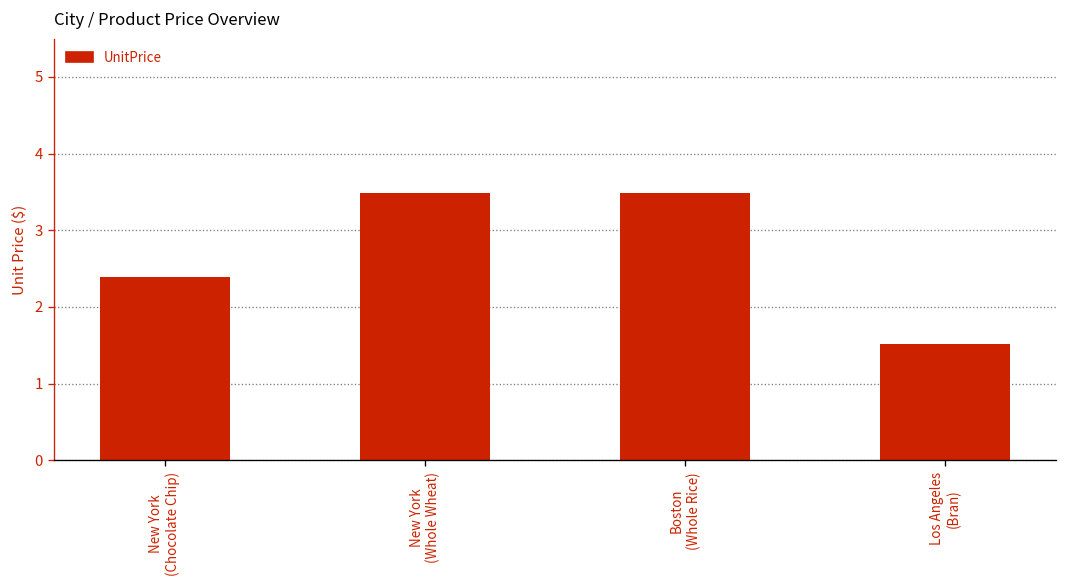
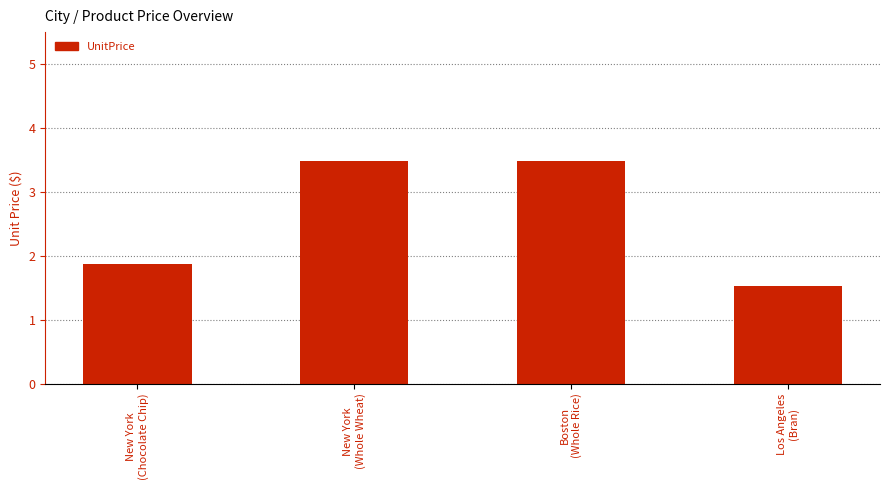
  {
-   "New York (Chocolate Chip)": 2.4,
+   "New York (Chocolate Chip)": 1.9,
    "New York (Whole Wheat)": 3.5,
    "Boston (Whole Rice)": 3.5,
    "Los Angeles (Bran)": 1.5
  }
